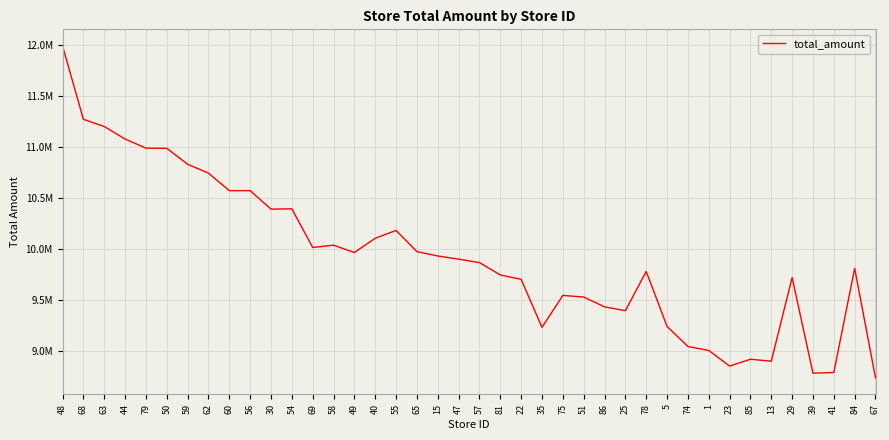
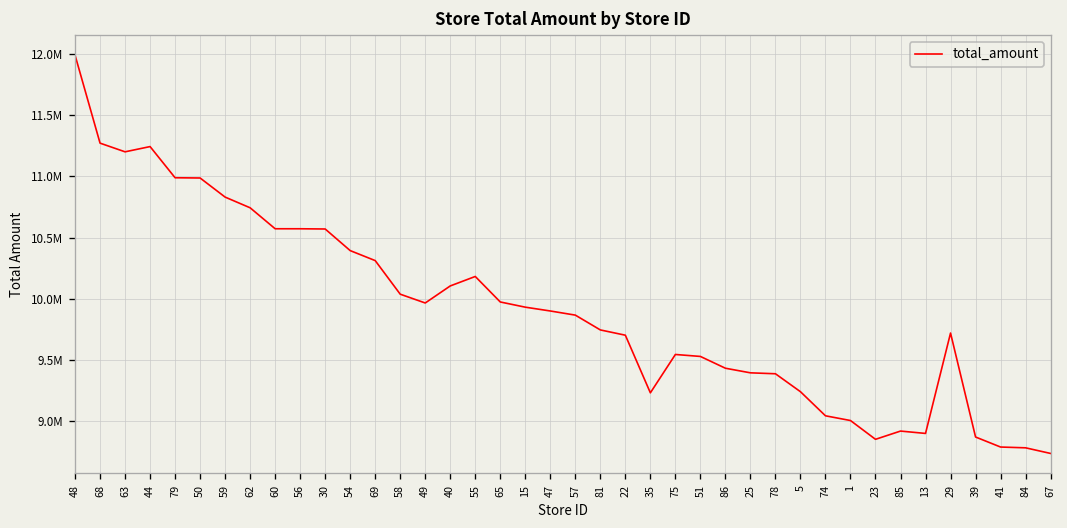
  {
    "48": 11990000,
    "68": 11270000,
    "63": 11200000,
-   "44": 11080000,
+   "44": 11240000,
    "79": 10990000,
    "50": 10990000,
    "59": 10830000,
    "62": 10740000,
    "60": 10570000,
    "56": 10570000,
-   "30": 10390000,
+   "30": 10570000,
    "54": 10390000,
-   "69": 10010000,
+   "69": 10310000,
    "58": 10040000,
    "49": 9970000,
    "40": 10110000,
    "55": 10180000,
    "65": 9970000,
    "15": 9930000,
    "47": 9900000,
    "57": 9870000,
    "81": 9750000,
    "22": 9700000,
    "35": 9230000,
    "75": 9540000,
    "51": 9530000,
    "86": 9430000,
    "25": 9390000,
-   "78": 9780000,
+   "78": 9390000,
    "5": 9240000,
    "74": 9040000,
    "1": 9000000,
    "23": 8850000,
    "85": 8920000,
    "13": 8900000,
    "29": 9720000,
-   "39": 8780000,
+   "39": 8870000,
    "41": 8790000,
-   "84": 9810000,
+   "84": 8780000,
    "67": 8740000
  }
